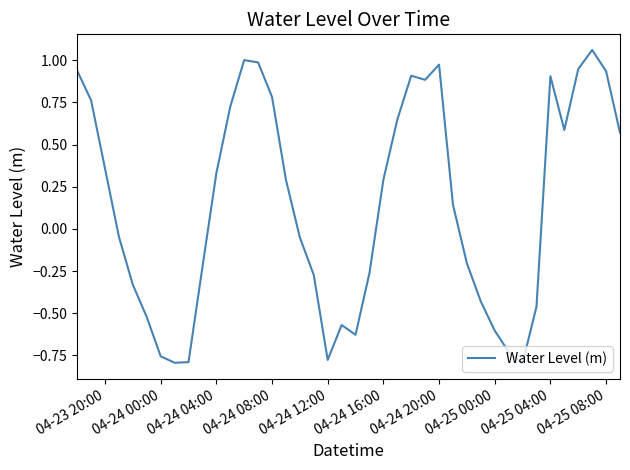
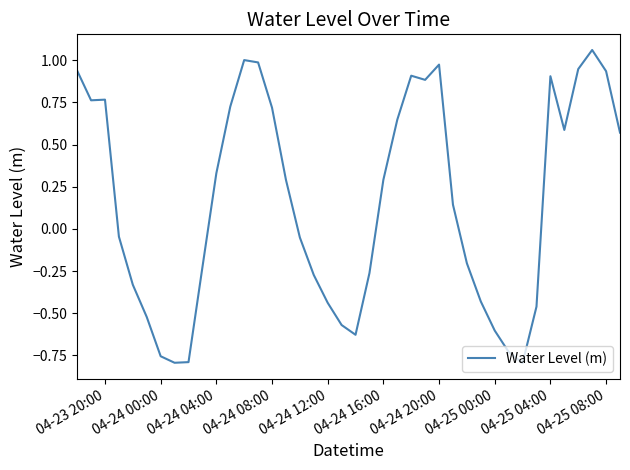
  {
-   "04-23 20:00": 0.36,
+   "04-23 20:00": 0.77,
    "04-24 00:00": -0.76,
    "04-24 04:00": 0.33,
-   "04-24 08:00": 0.78,
-   "04-24 12:00": -0.78,
+   "04-24 08:00": 0.72,
+   "04-24 12:00": -0.44,
    "04-24 16:00": 0.29,
    "04-24 20:00": 0.97,
    "04-25 00:00": -0.60,
    "04-25 04:00": 0.91,
    "04-25 08:00": 0.94
  }
